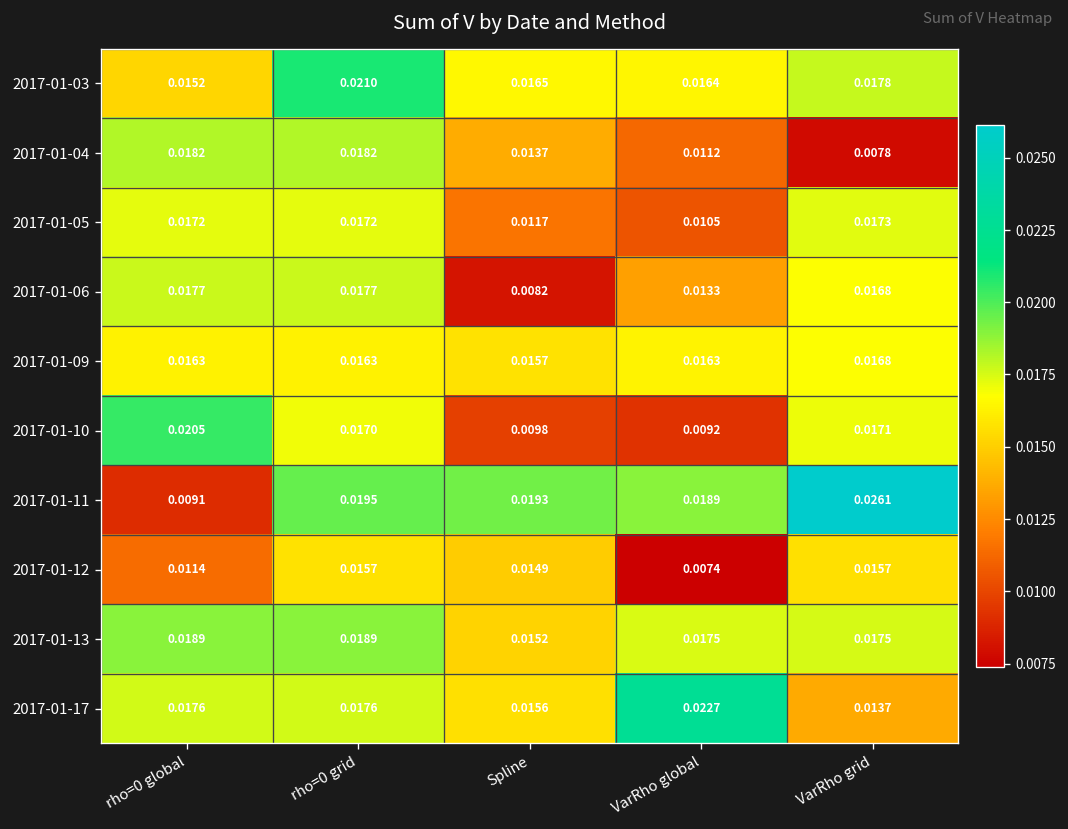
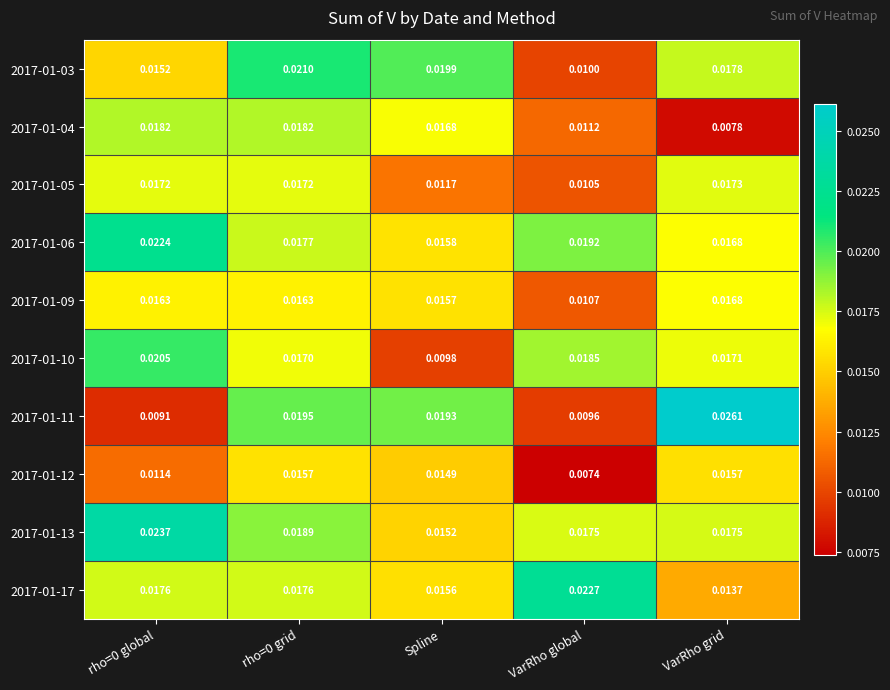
  {
    "2017-01-03": {
      "rho=0 global": 0.0152,
      "rho=0 grid": 0.0210,
-     "Spline": 0.0165,
-     "VarRho global": 0.0164,
+     "Spline": 0.0199,
+     "VarRho global": 0.0100,
      "VarRho grid": 0.0178
    },
    "2017-01-04": {
      "rho=0 global": 0.0182,
      "rho=0 grid": 0.0182,
-     "Spline": 0.0137,
+     "Spline": 0.0168,
      "VarRho global": 0.0112,
      "VarRho grid": 0.0078
    },
    "2017-01-05": {
      "rho=0 global": 0.0172,
      "rho=0 grid": 0.0172,
      "Spline": 0.0117,
      "VarRho global": 0.0105,
      "VarRho grid": 0.0173
    },
    "2017-01-06": {
-     "rho=0 global": 0.0177,
+     "rho=0 global": 0.0224,
      "rho=0 grid": 0.0177,
-     "Spline": 0.0082,
-     "VarRho global": 0.0133,
+     "Spline": 0.0158,
+     "VarRho global": 0.0192,
      "VarRho grid": 0.0168
    },
    "2017-01-09": {
      "rho=0 global": 0.0163,
      "rho=0 grid": 0.0163,
      "Spline": 0.0157,
-     "VarRho global": 0.0163,
+     "VarRho global": 0.0107,
      "VarRho grid": 0.0168
    },
    "2017-01-10": {
      "rho=0 global": 0.0205,
      "rho=0 grid": 0.0170,
      "Spline": 0.0098,
-     "VarRho global": 0.0092,
+     "VarRho global": 0.0185,
      "VarRho grid": 0.0171
    },
    "2017-01-11": {
      "rho=0 global": 0.0091,
      "rho=0 grid": 0.0195,
      "Spline": 0.0193,
-     "VarRho global": 0.0189,
+     "VarRho global": 0.0096,
      "VarRho grid": 0.0261
    },
    "2017-01-12": {
      "rho=0 global": 0.0114,
      "rho=0 grid": 0.0157,
      "Spline": 0.0149,
      "VarRho global": 0.0074,
      "VarRho grid": 0.0157
    },
    "2017-01-13": {
-     "rho=0 global": 0.0189,
+     "rho=0 global": 0.0237,
      "rho=0 grid": 0.0189,
      "Spline": 0.0152,
      "VarRho global": 0.0175,
      "VarRho grid": 0.0175
    },
    "2017-01-17": {
      "rho=0 global": 0.0176,
      "rho=0 grid": 0.0176,
      "Spline": 0.0156,
      "VarRho global": 0.0227,
      "VarRho grid": 0.0137
    }
  }
